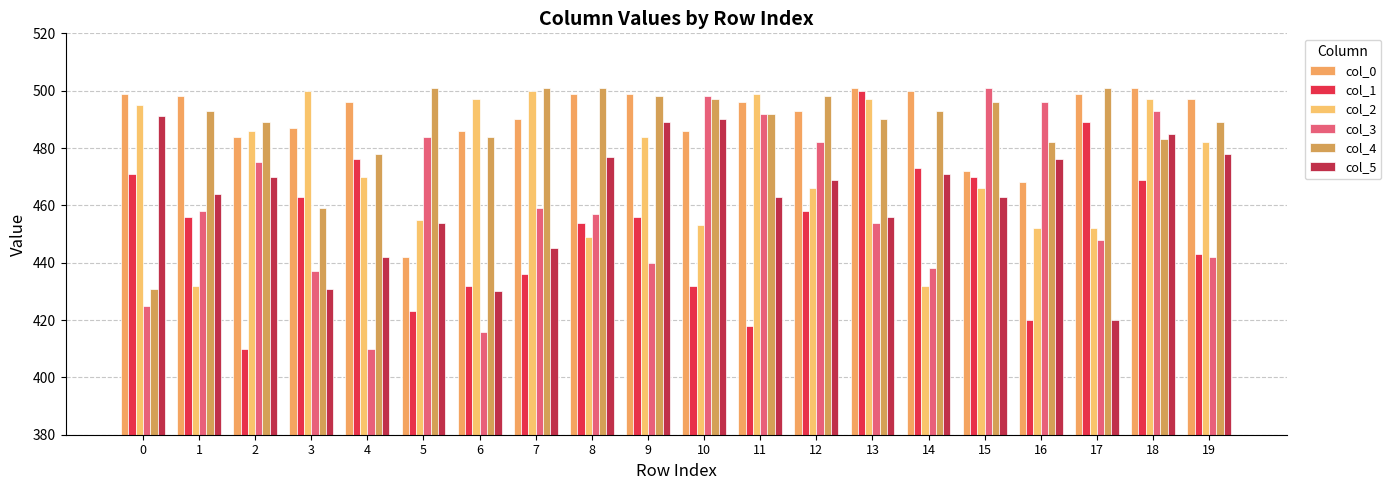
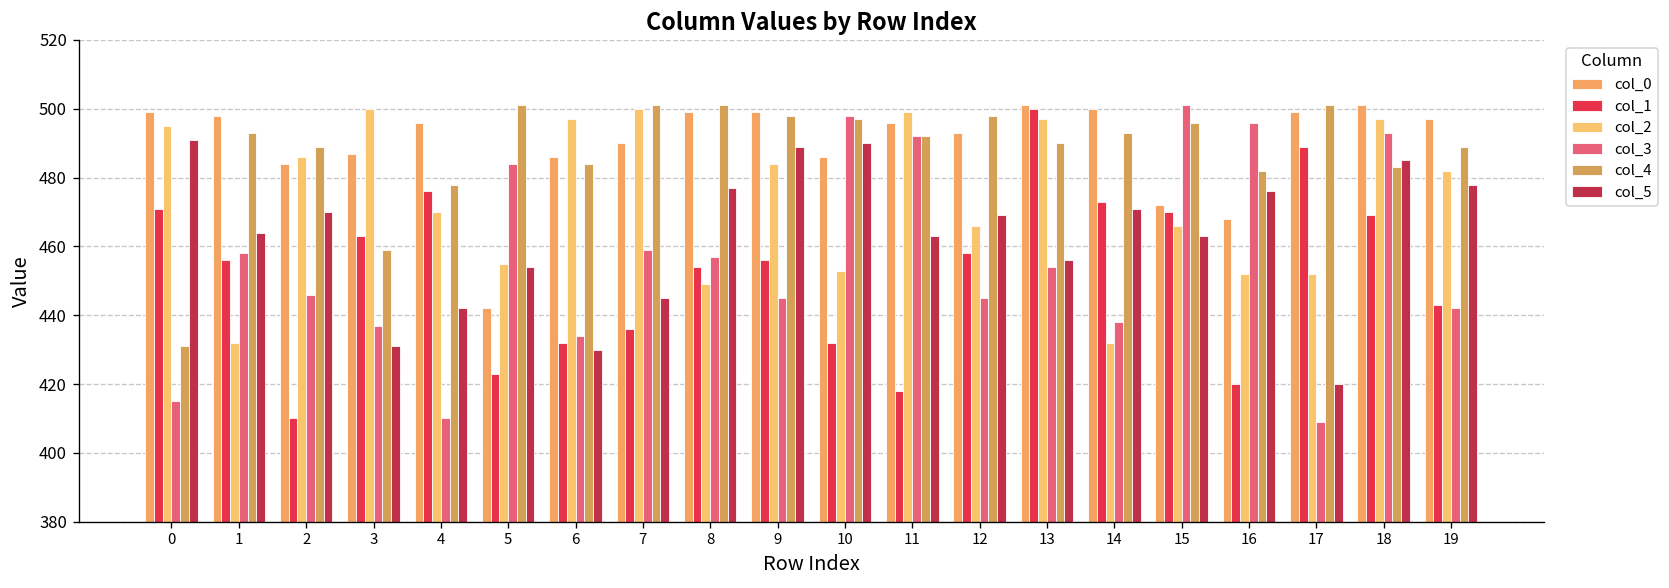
  {
    "col_3": {
-     "0": 425,
+     "0": 415,
      "1": 458,
-     "2": 475,
+     "2": 446,
      "3": 437,
      "4": 410,
      "5": 484,
-     "6": 416,
+     "6": 434,
      "7": 459,
      "8": 457,
-     "9": 440,
+     "9": 445,
      "10": 498,
      "11": 492,
-     "12": 482,
+     "12": 445,
      "13": 454,
      "14": 438,
      "15": 501,
      "16": 496,
-     "17": 448,
+     "17": 409,
      "18": 493,
      "19": 442
    }
  }
